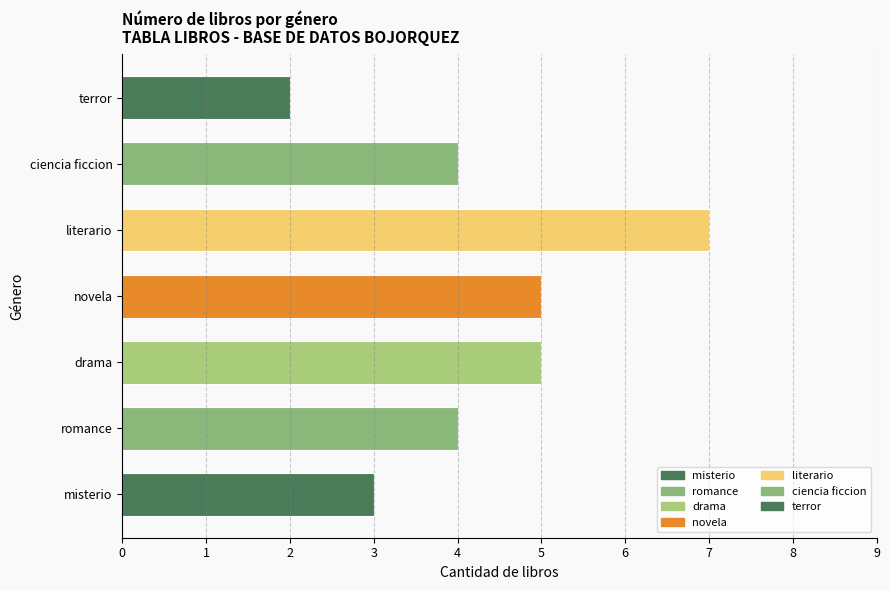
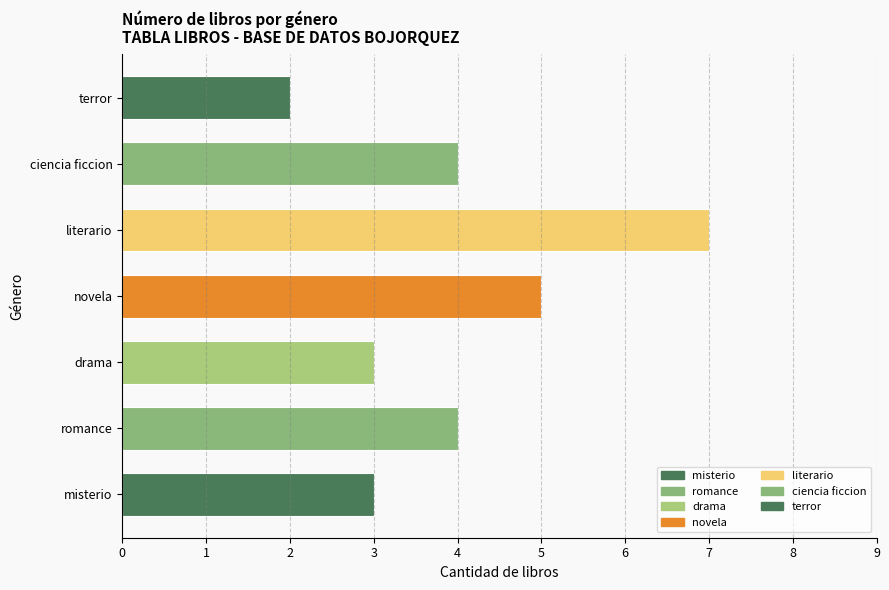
  {
    "terror": 2,
    "ciencia ficcion": 4,
    "literario": 7,
    "novela": 5,
-   "drama": 5,
+   "drama": 3,
    "romance": 4,
    "misterio": 3
  }
